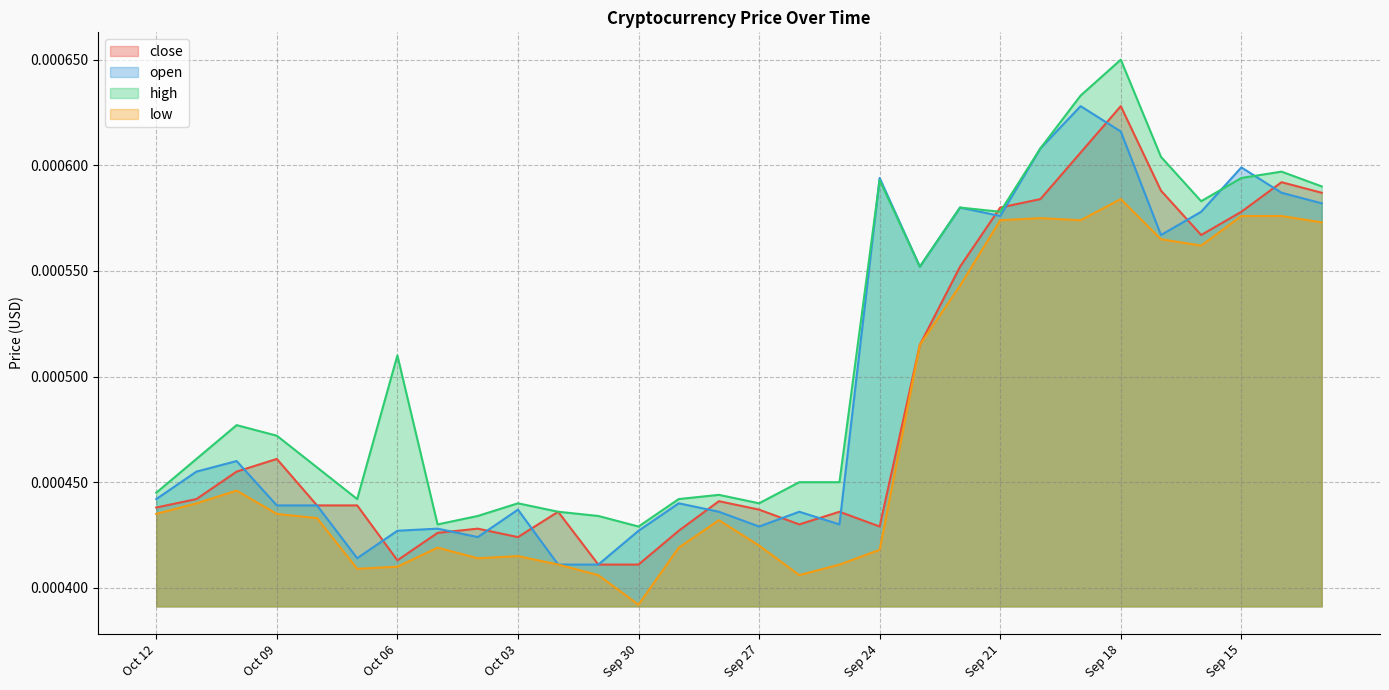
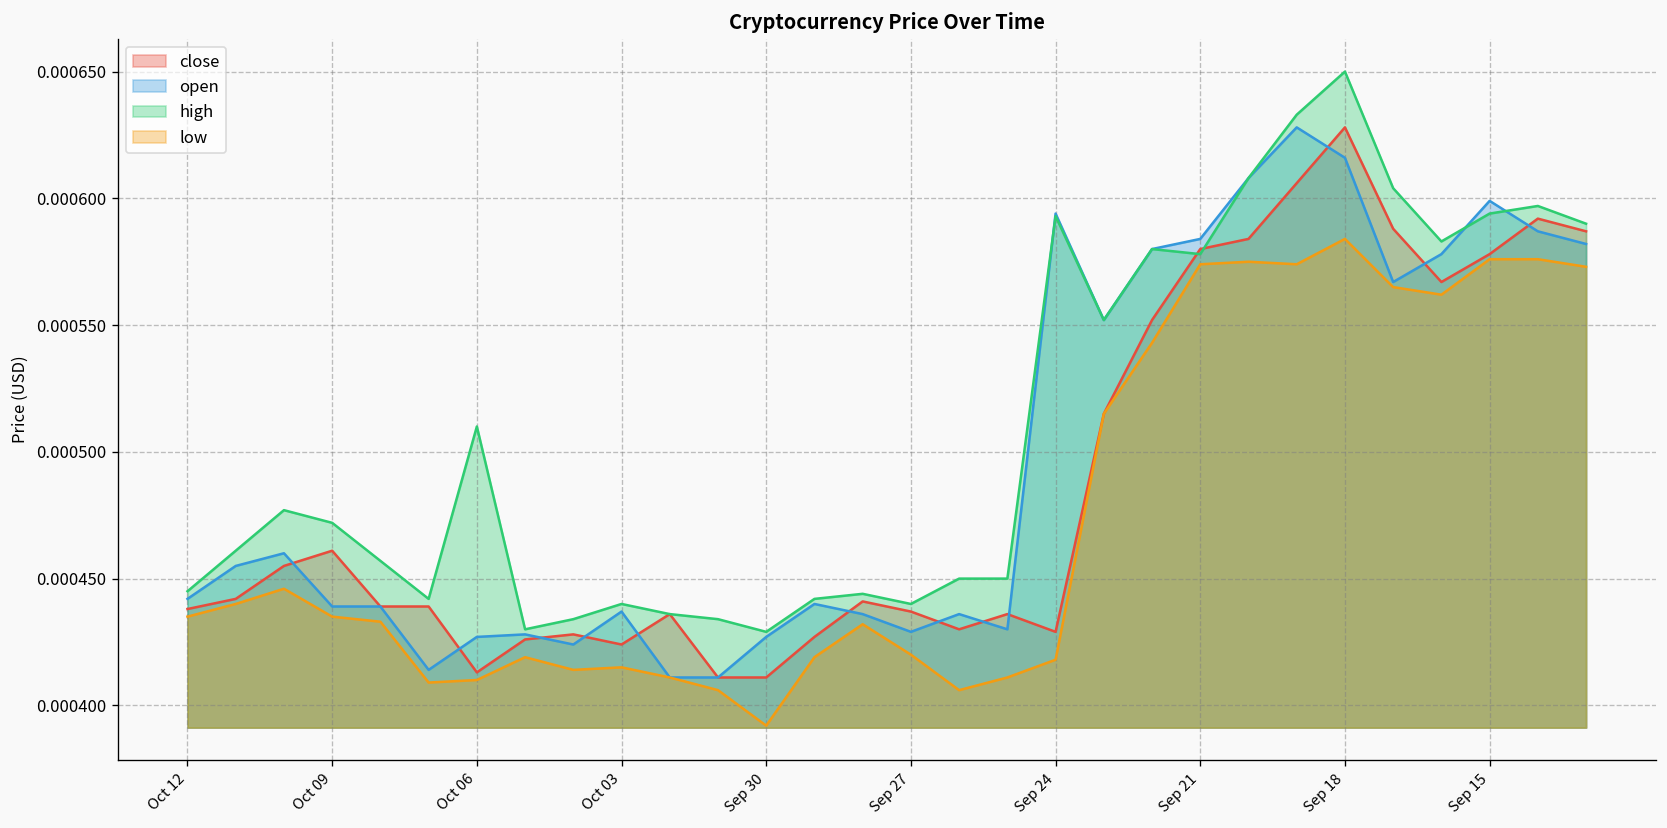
  {
    "open": {
      "Oct 12": 0.000442,
      "Oct 09": 0.000439,
      "Oct 06": 0.000427,
      "Oct 03": 0.000437,
      "Sep 30": 0.000427,
      "Sep 27": 0.000429,
-     "Sep 21": 0.000576,
+     "Sep 21": 0.000584,
      "Sep 18": 0.000616,
      "Sep 15": 0.000599
    },
    "high": {
      "Oct 12": 0.000445,
      "Oct 09": 0.000472,
      "Oct 06": 0.000510,
      "Oct 03": 0.000440,
      "Sep 30": 0.000429,
      "Sep 27": 0.000440,
      "Sep 21": 0.000578,
      "Sep 18": 0.000650,
      "Sep 15": 0.000594
    }
  }
